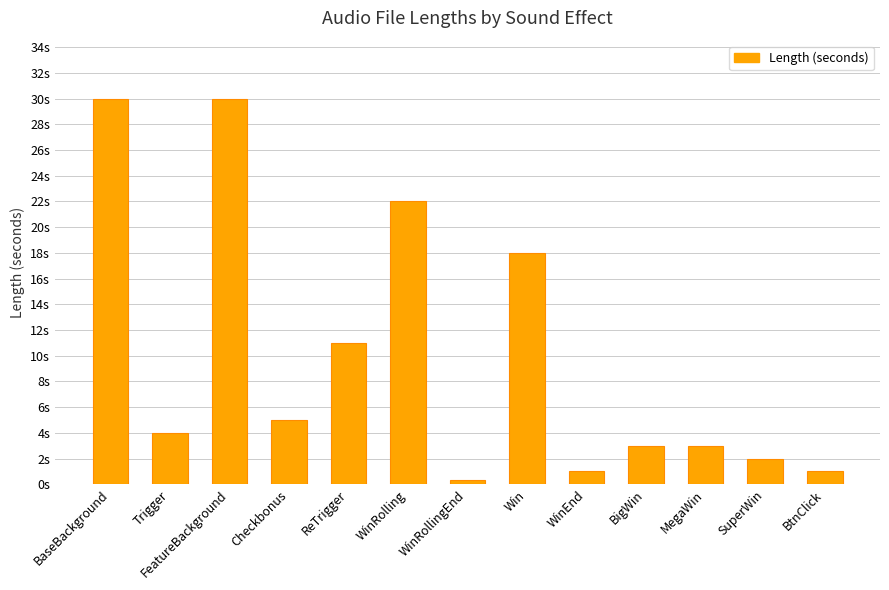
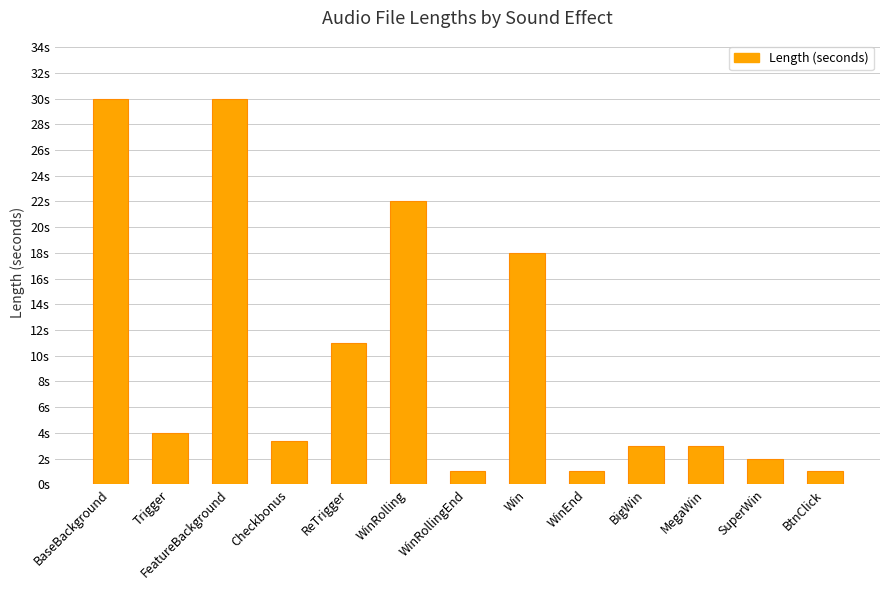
  {
    "BaseBackground": "30.0s",
    "Trigger": "4.0s",
    "FeatureBackground": "30.0s",
-   "Checkbonus": "5.0s",
+   "Checkbonus": "3.4s",
    "ReTrigger": "11.0s",
    "WinRolling": "22.0s",
-   "WinRollingEnd": "0.3s",
+   "WinRollingEnd": "1.0s",
    "Win": "18.0s",
    "WinEnd": "1.0s",
    "BigWin": "3.0s",
    "MegaWin": "3.0s",
    "SuperWin": "2.0s",
    "BtnClick": "1.0s"
  }
